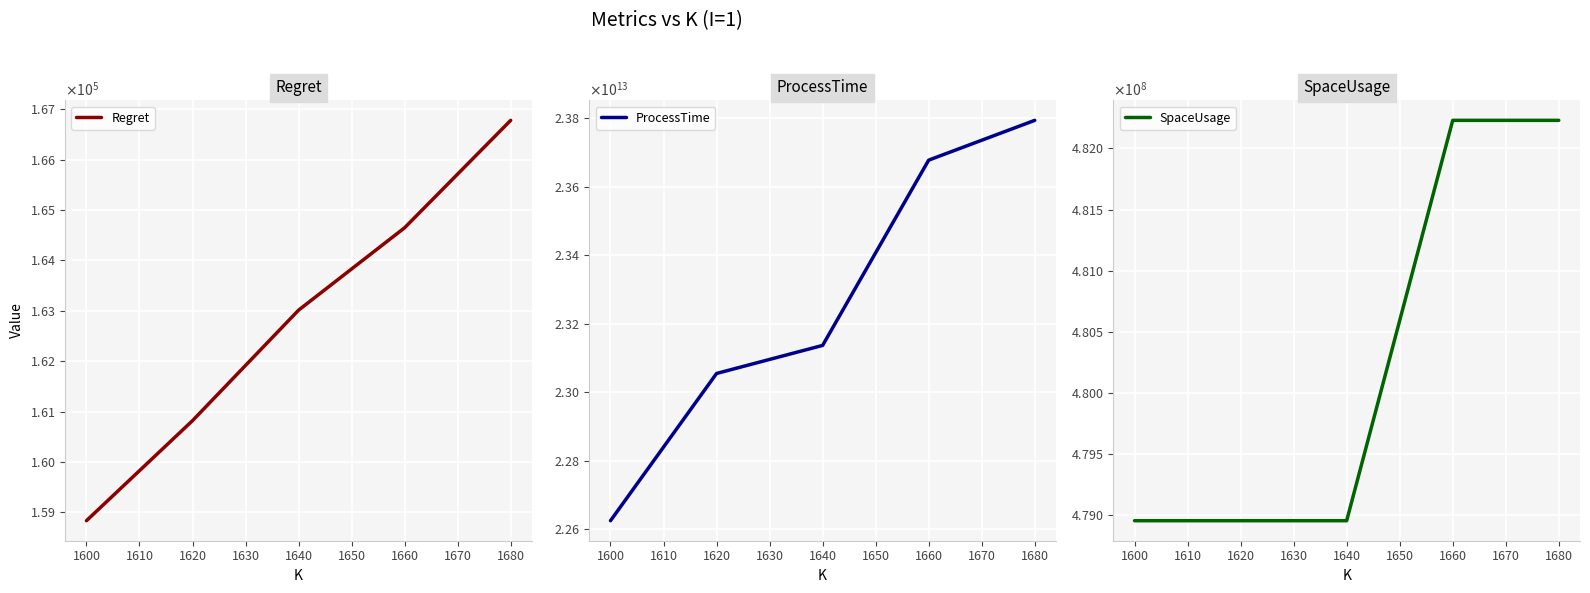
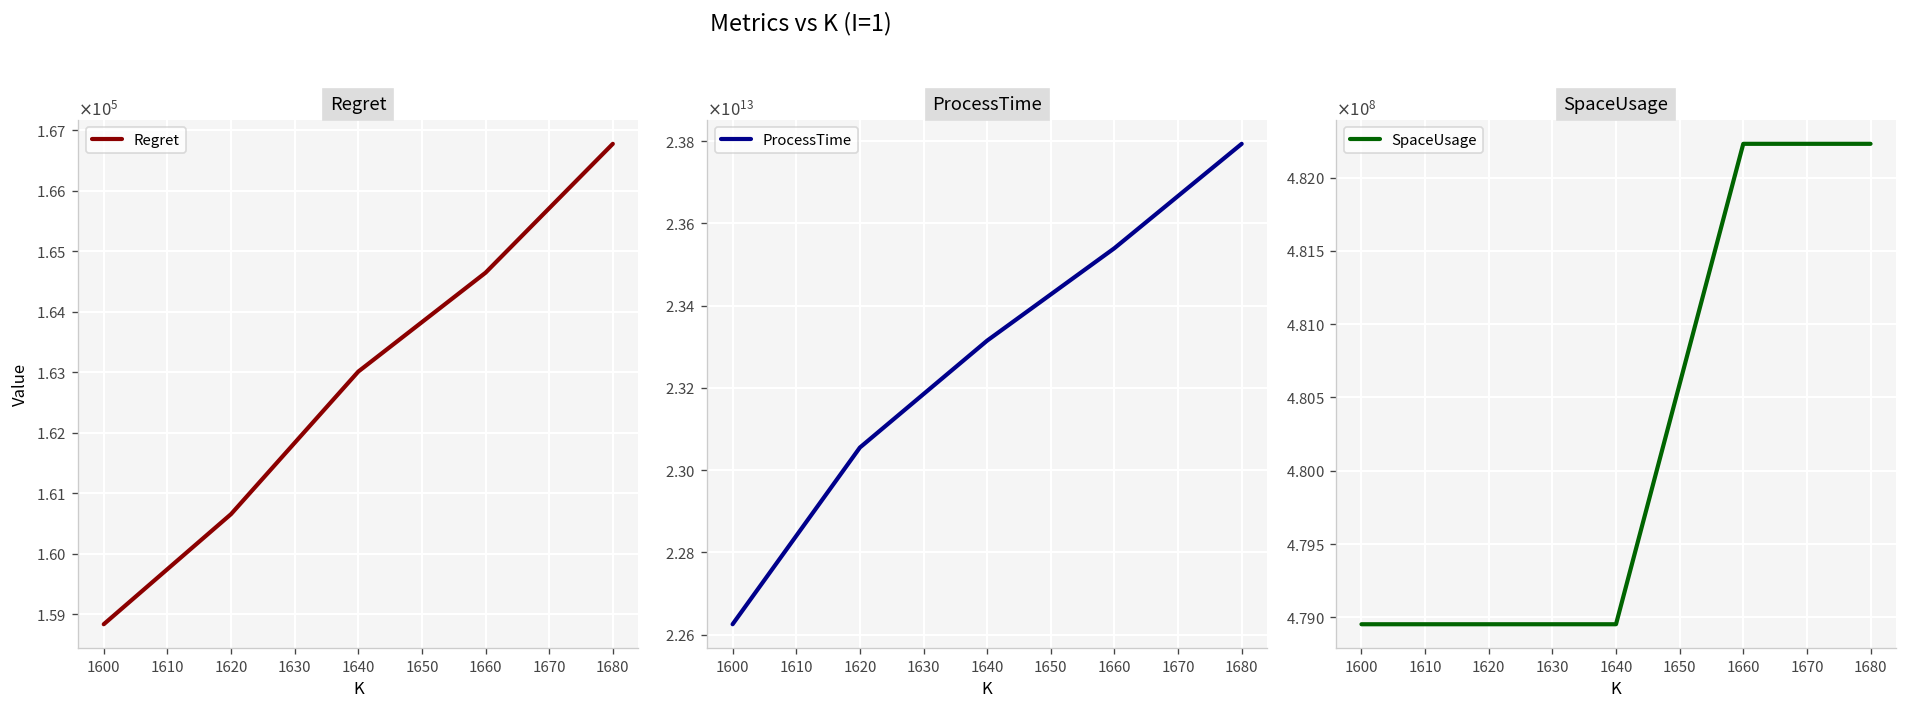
  {
    "Regret": {
      "1600": 158800,
-     "1620": 160800,
+     "1620": 160700,
      "1640": 163000,
      "1660": 164600,
      "1680": 166800
    },
    "ProcessTime": {
      "1600": 22630000000000,
      "1620": 23050000000000,
-     "1640": 23140000000000,
-     "1660": 23680000000000,
+     "1640": 23310000000000,
+     "1660": 23540000000000,
      "1680": 23790000000000
    },
    "SpaceUsage": {
      "1600": 478950000,
      "1620": 478950000,
      "1640": 478950000,
      "1660": 482230000,
      "1680": 482230000
    }
  }
